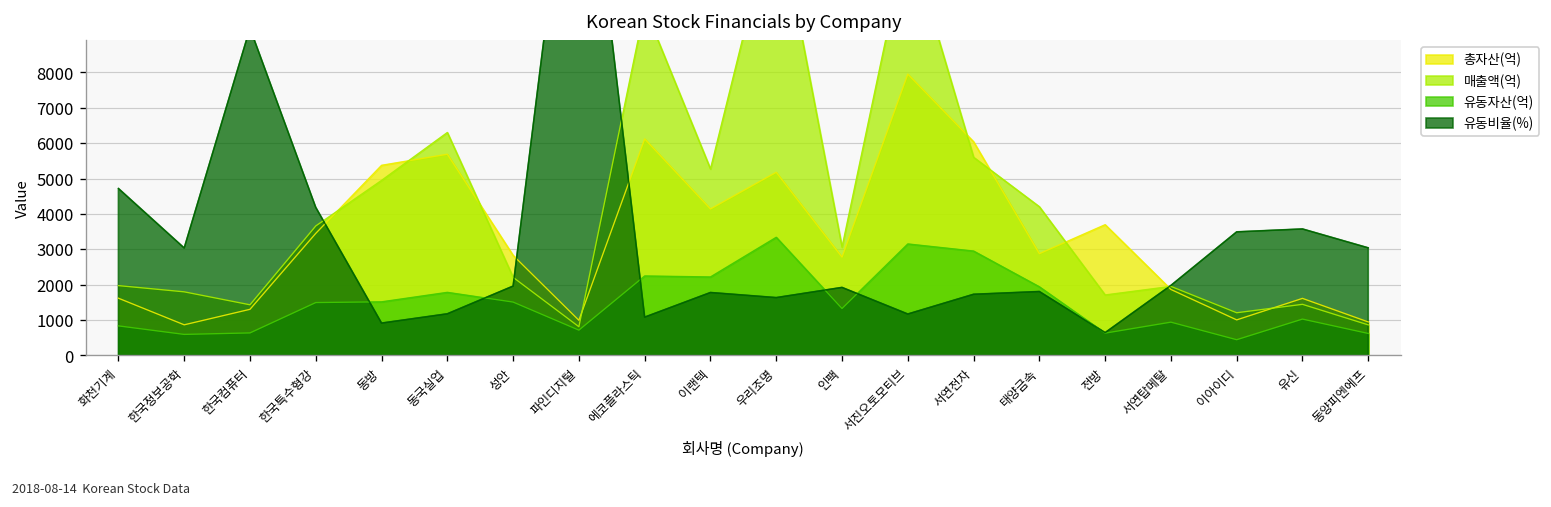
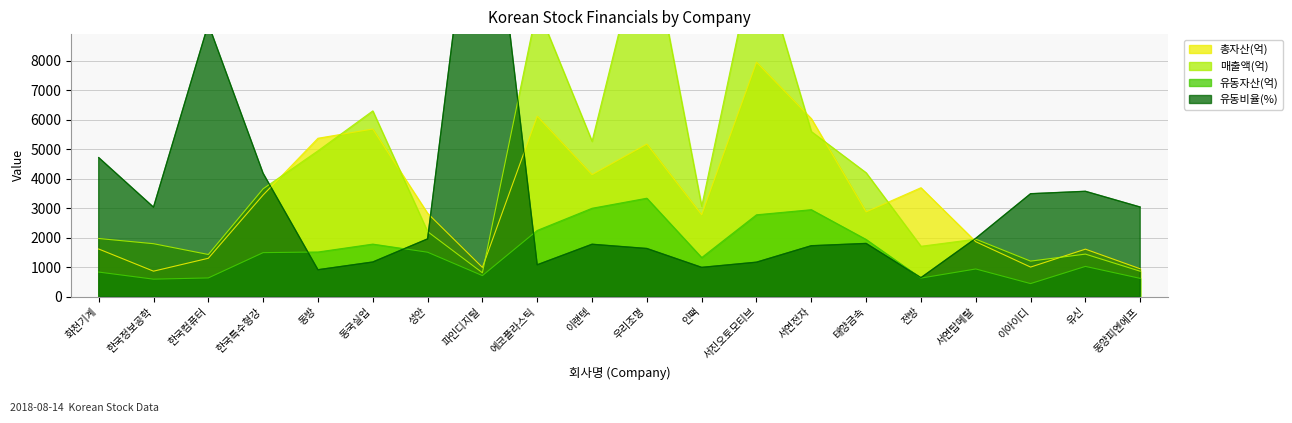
  {
    "총자산(억)": {
      "화천기계": 1600,
      "한국정보공학": 900,
      "한국컴퓨터": 1300,
      "한국특수형강": 3500,
      "동방": 5400,
      "동국실업": 5700,
      "성안": 2800,
      "파인디지털": 1000,
      "에코플라스틱": 6100,
      "이랜텍": 4100,
      "우리조명": 5200,
      "인팩": 2800,
      "서진오토모티브": 8000,
      "서연전자": 6000,
      "태양금속": 2900,
      "전방": 3700,
      "이아이디": 1000,
      "유신": 1600
    },
    "매출액(억)": {
      "화천기계": 2000,
      "한국정보공학": 1800,
      "한국컴퓨터": 1400,
      "한국특수형강": 3700,
      "동방": 4900,
      "동국실업": 6300,
      "성안": 2200,
      "파인디지털": 800,
      "이랜텍": 5300,
      "인팩": 3100,
      "서연전자": 5600,
      "태양금속": 4200,
      "전방": 1700,
      "이아이디": 1200,
      "유신": 1400
    },
    "유동자산(억)": {
      "화천기계": 800,
      "한국정보공학": 600,
      "한국컴퓨터": 600,
      "한국특수형강": 1500,
      "동방": 1500,
      "동국실업": 1800,
      "성안": 1500,
      "파인디지털": 700,
      "에코플라스틱": 2200,
-     "이랜텍": 2200,
+     "이랜텍": 3000,
      "우리조명": 3300,
      "인팩": 1300,
-     "서진오토모티브": 3200,
+     "서진오토모티브": 2800,
      "서연전자": 3000,
      "태양금속": 1900,
      "서연탑메탈": 900,
      "이아이디": 400,
      "유신": 1000,
      "동양피엔에프": 600
    },
    "유동비율(%)": {
      "화천기계": 4700,
      "한국정보공학": 3000,
      "한국특수형강": 4200,
      "동방": 900,
      "동국실업": 1200,
      "성안": 2000,
      "에코플라스틱": 1100,
      "이랜텍": 1800,
      "우리조명": 1600,
-     "인팩": 1900,
+     "인팩": 1000,
      "서진오토모티브": 1200,
      "서연전자": 1700,
      "태양금속": 1800,
      "이아이디": 3500,
      "유신": 3600,
      "동양피엔에프": 3000
    }
  }
